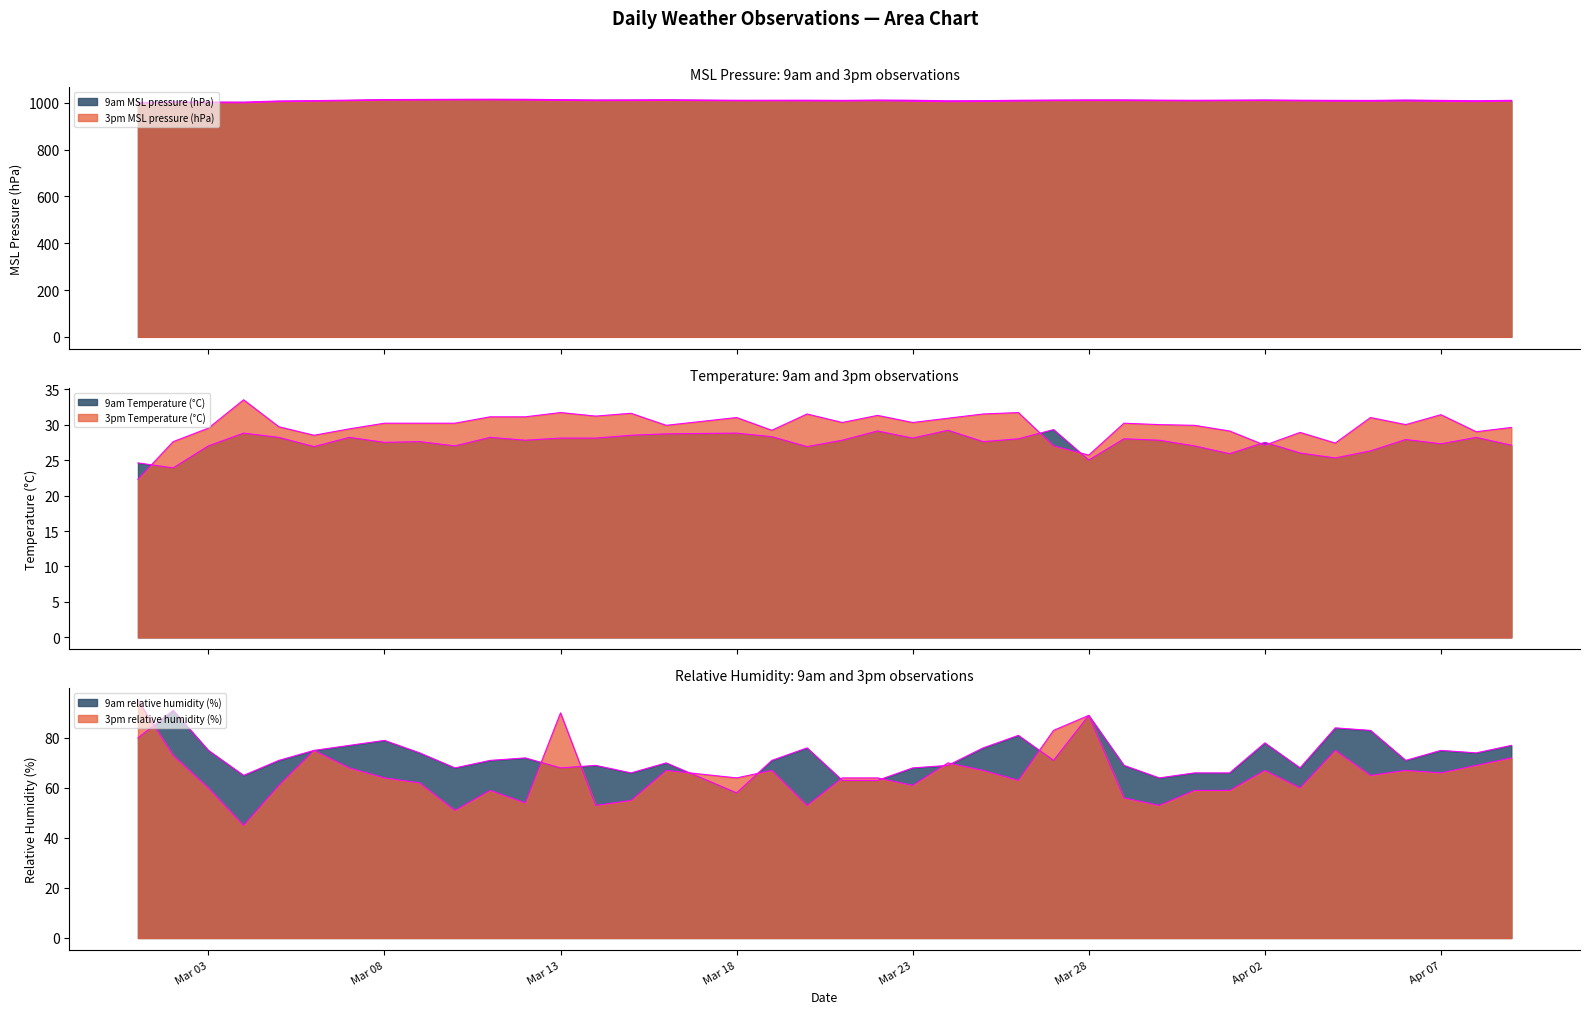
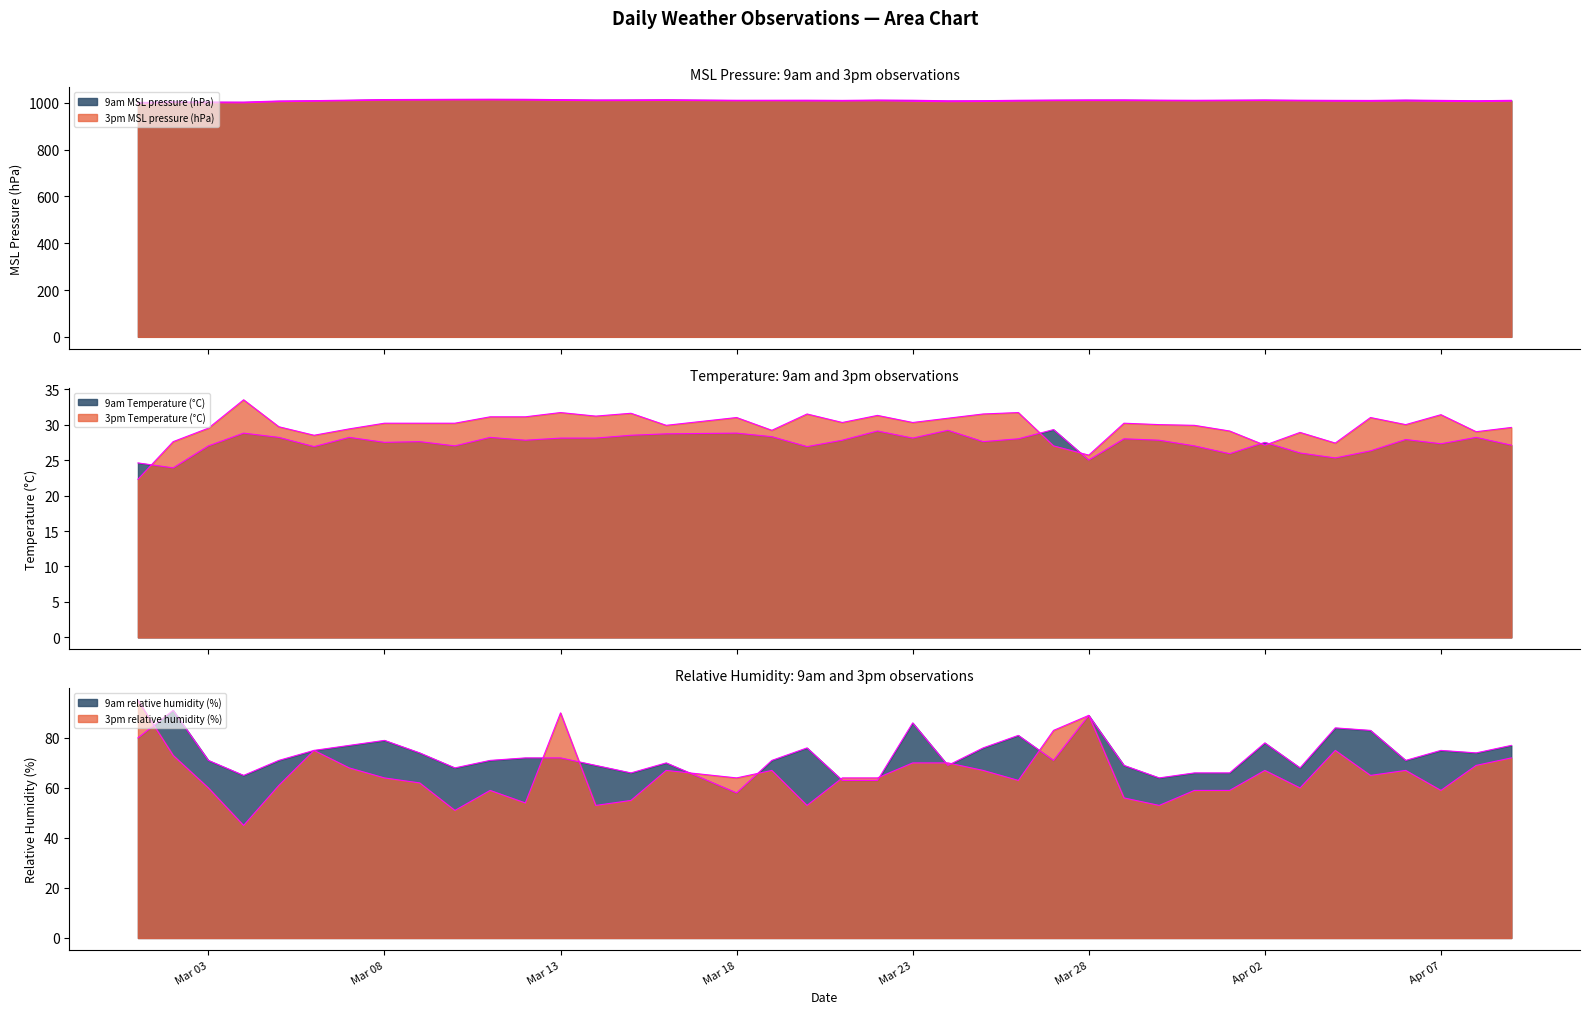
  {
    "Relative Humidity: 9am and 3pm observations": {
      "9am relative humidity (%)": {
-       "Mar 03": 75,
+       "Mar 03": 71,
        "Mar 08": 79,
-       "Mar 13": 68,
+       "Mar 13": 72,
        "Mar 18": 58,
-       "Mar 23": 68,
+       "Mar 23": 86,
        "Apr 02": 78,
        "Apr 07": 75
      },
      "3pm relative humidity (%)": {
        "Mar 03": 60,
        "Mar 08": 64,
        "Mar 13": 90,
        "Mar 18": 64,
-       "Mar 23": 61,
+       "Mar 23": 70,
        "Apr 02": 67,
-       "Apr 07": 66
+       "Apr 07": 59
      }
    }
  }
